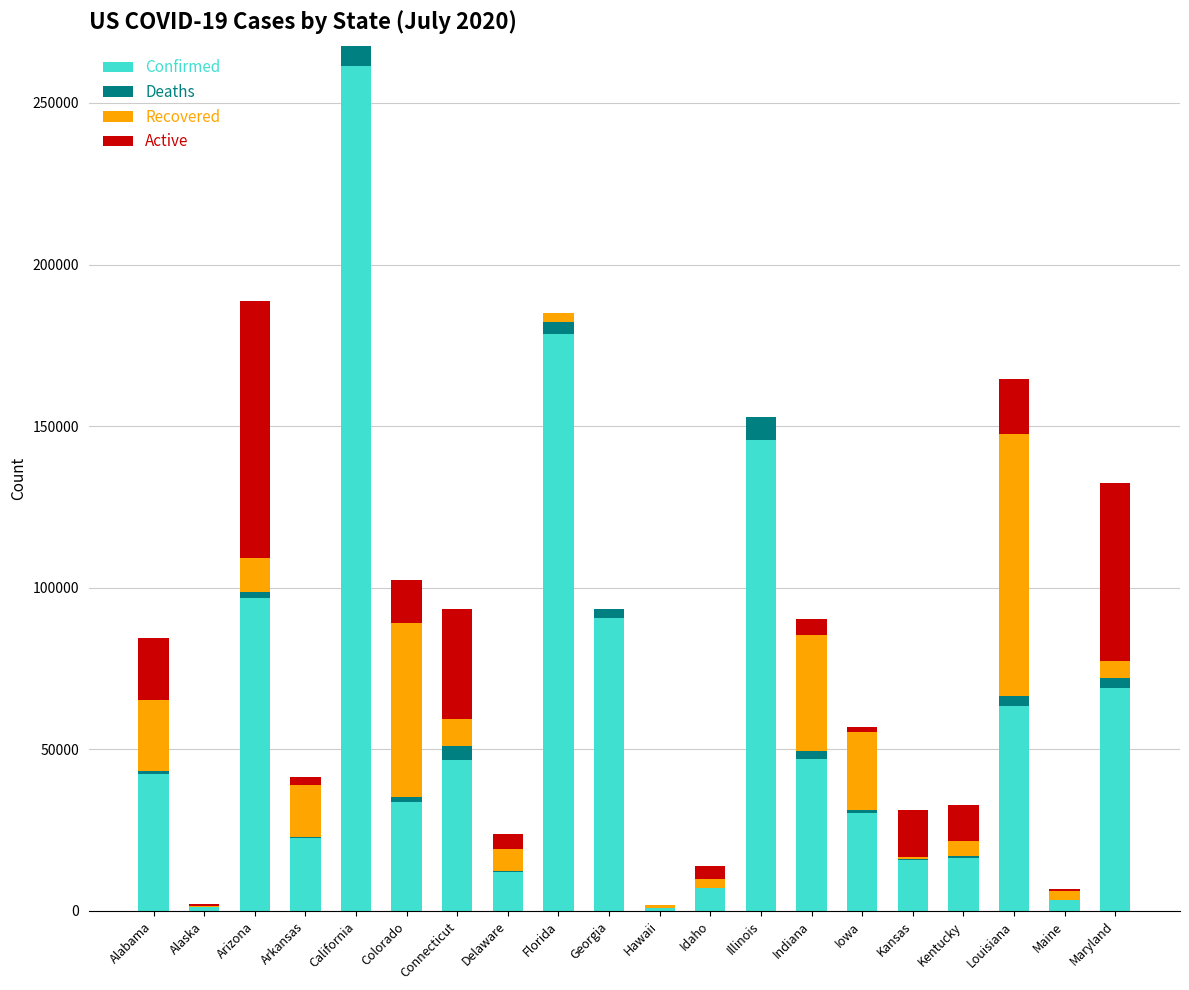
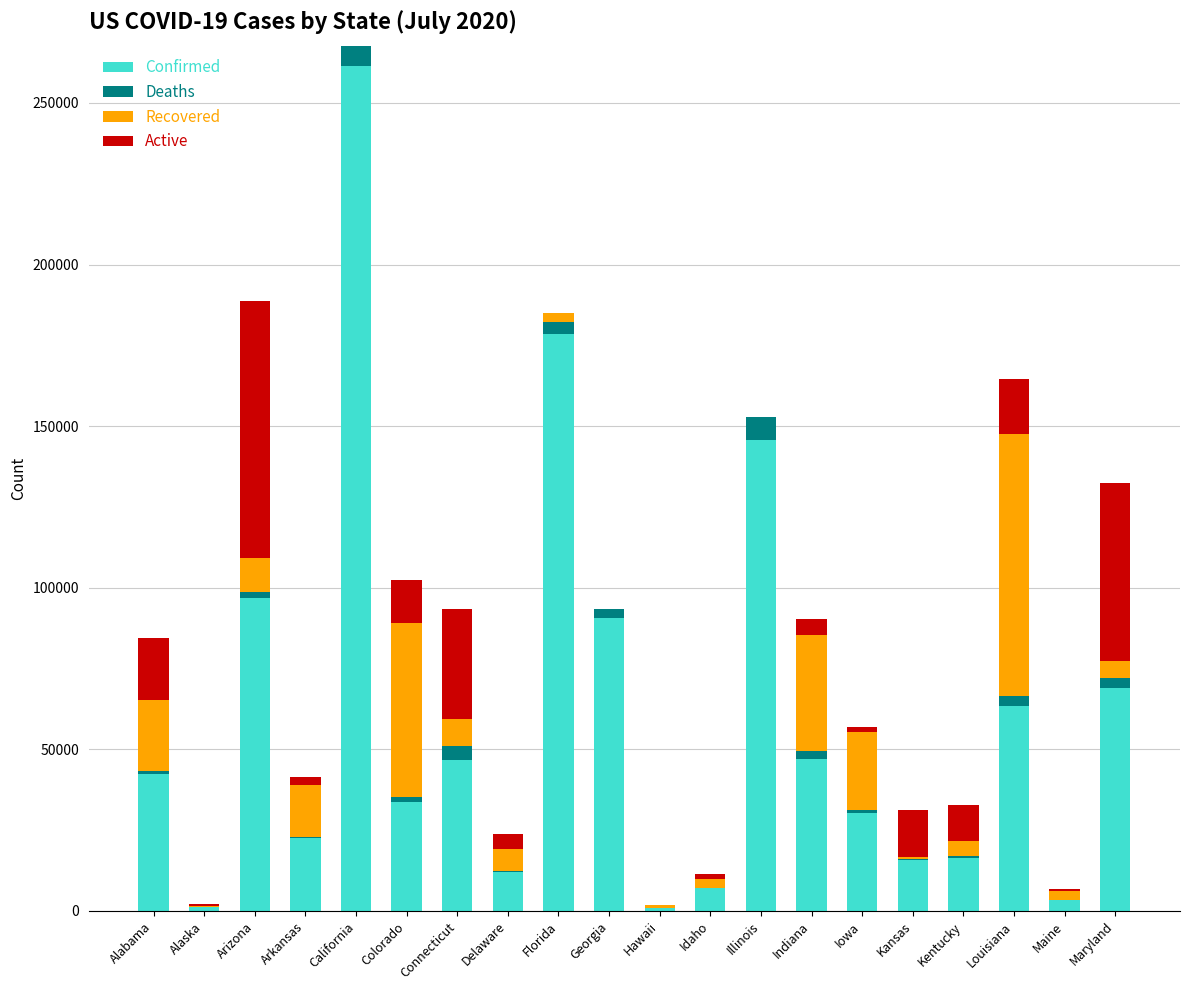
  {
    "Confirmed": {
      "Alabama": 42000,
      "Alaska": 1000,
      "Arizona": 97000,
      "Arkansas": 23000,
      "California": 262000,
      "Colorado": 34000,
      "Connecticut": 47000,
      "Delaware": 12000,
      "Florida": 179000,
      "Georgia": 90000,
      "Hawaii": 1000,
      "Idaho": 7000,
      "Illinois": 146000,
      "Indiana": 47000,
      "Iowa": 30000,
      "Kansas": 16000,
      "Kentucky": 16000,
      "Louisiana": 63000,
      "Maine": 3000,
      "Maryland": 69000
    },
    "Deaths": {
      "Alabama": 1000,
      "Arizona": 2000,
      "California": 6000,
      "Colorado": 2000,
      "Connecticut": 4000,
      "Florida": 4000,
      "Georgia": 3000,
      "Illinois": 7000,
      "Indiana": 3000,
      "Louisiana": 3000,
      "Maryland": 3000
    },
    "Recovered": {
      "Alabama": 22000,
      "Arizona": 10000,
      "Arkansas": 16000,
      "California": 0,
      "Colorado": 54000,
      "Connecticut": 8000,
      "Delaware": 7000,
      "Florida": 3000,
      "Georgia": 0,
      "Idaho": 3000,
      "Illinois": 0,
      "Indiana": 36000,
      "Iowa": 24000,
      "Kansas": 1000,
      "Kentucky": 5000,
      "Louisiana": 81000,
      "Maine": 3000,
      "Maryland": 5000
    },
    "Active": {
      "Alabama": 19000,
      "Arizona": 80000,
      "Arkansas": 3000,
      "California": 0,
      "Colorado": 13000,
      "Connecticut": 34000,
      "Delaware": 5000,
      "Florida": 0,
      "Georgia": 0,
-     "Idaho": 4000,
+     "Idaho": 1000,
      "Illinois": 0,
      "Indiana": 5000,
      "Iowa": 1000,
      "Kansas": 15000,
      "Kentucky": 11000,
      "Louisiana": 17000,
      "Maryland": 55000
    }
  }
